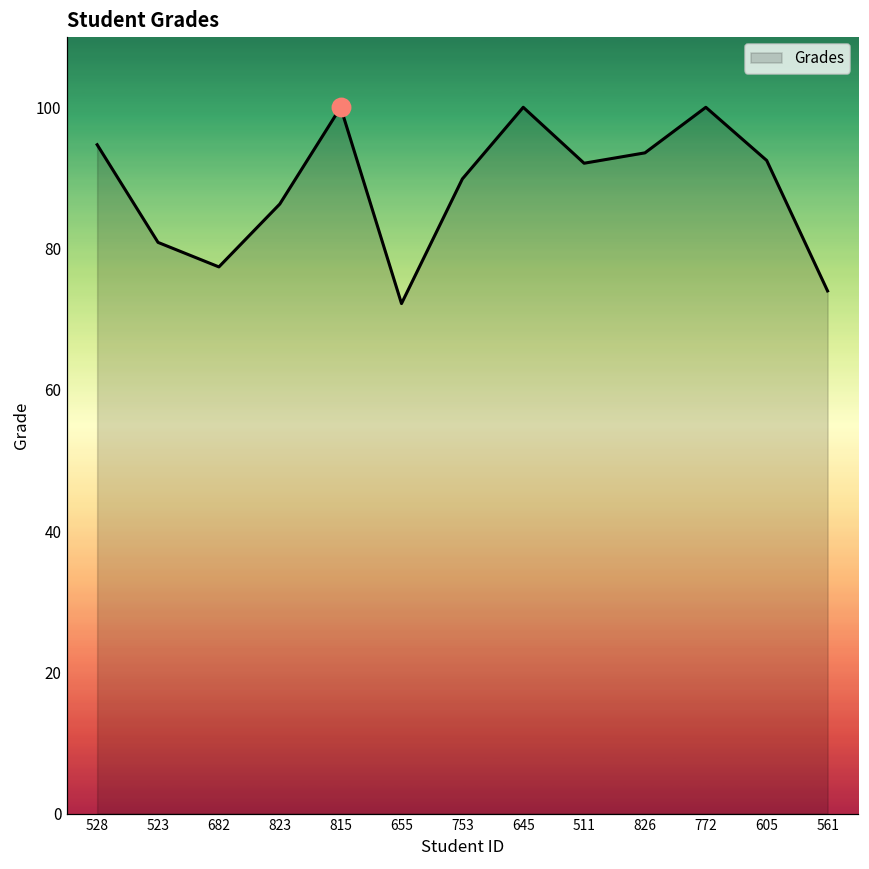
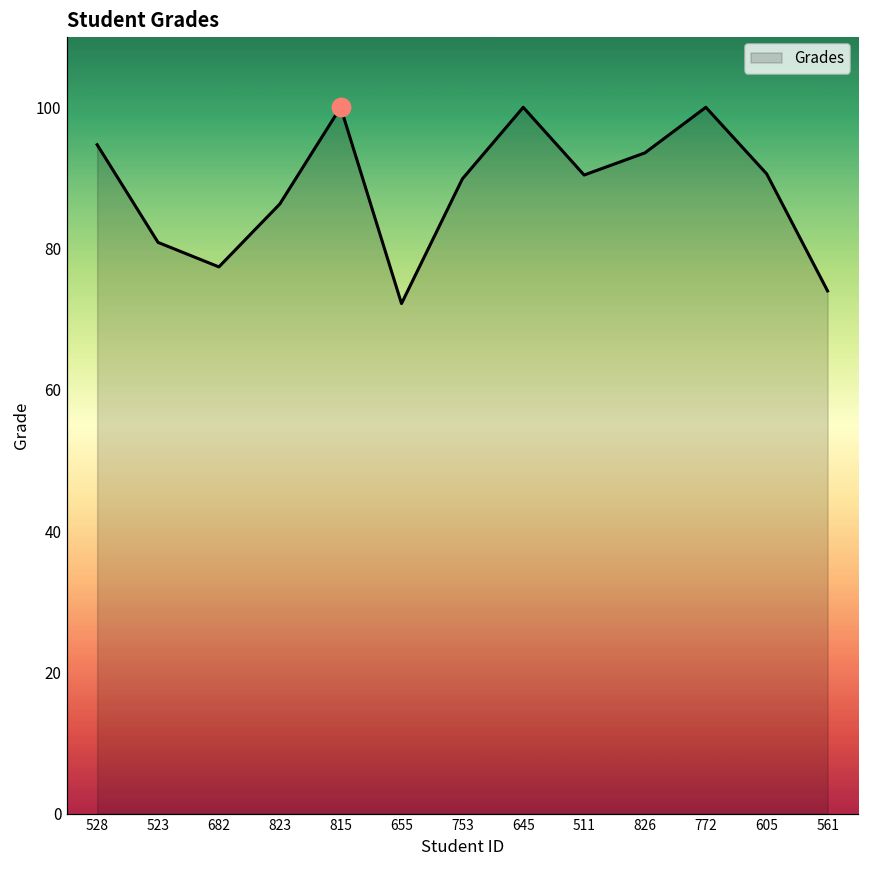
  {
    "Grades": {
      "528": 95,
      "523": 81,
      "682": 77,
      "823": 86,
      "655": 72,
      "753": 90,
      "645": 100,
-     "511": 92,
+     "511": 90,
      "826": 94,
      "772": 100,
-     "605": 92,
+     "605": 91,
      "561": 74
    }
  }
